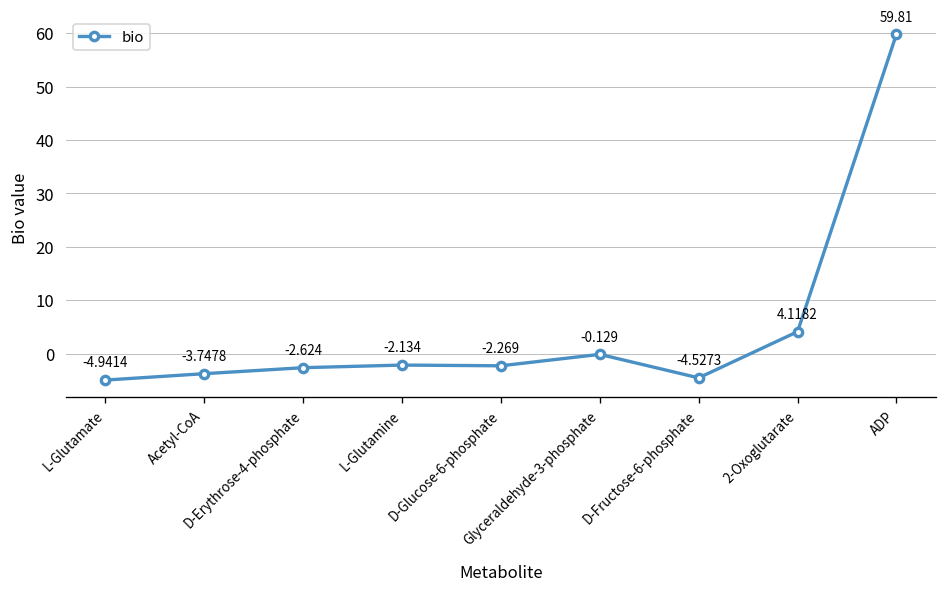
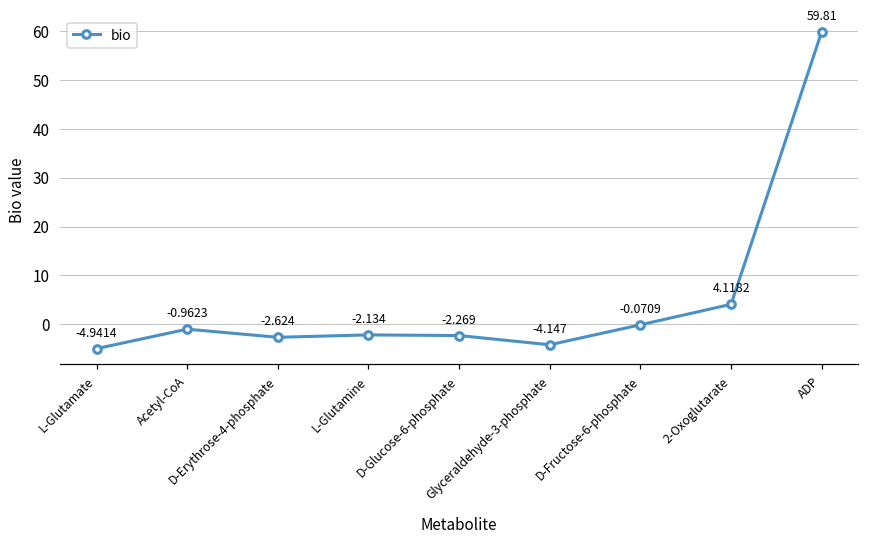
  {
    "L-Glutamate": -4.9414,
-   "Acetyl-CoA": -3.7478,
+   "Acetyl-CoA": -0.9623,
    "D-Erythrose-4-phosphate": -2.624,
    "L-Glutamine": -2.134,
    "D-Glucose-6-phosphate": -2.269,
-   "Glyceraldehyde-3-phosphate": -0.129,
-   "D-Fructose-6-phosphate": -4.5273,
+   "Glyceraldehyde-3-phosphate": -4.147,
+   "D-Fructose-6-phosphate": -0.0709,
    "2-Oxoglutarate": 4.1182,
    "ADP": 59.81
  }
